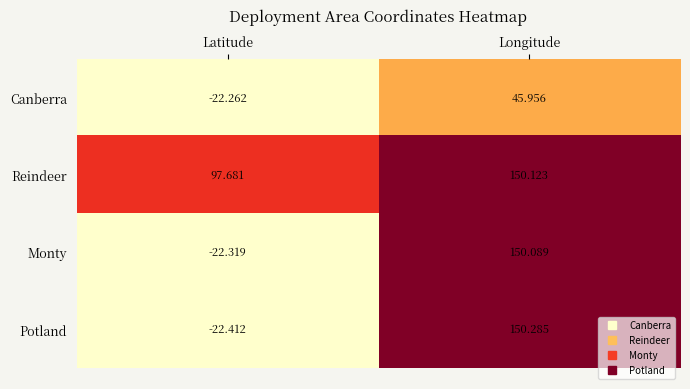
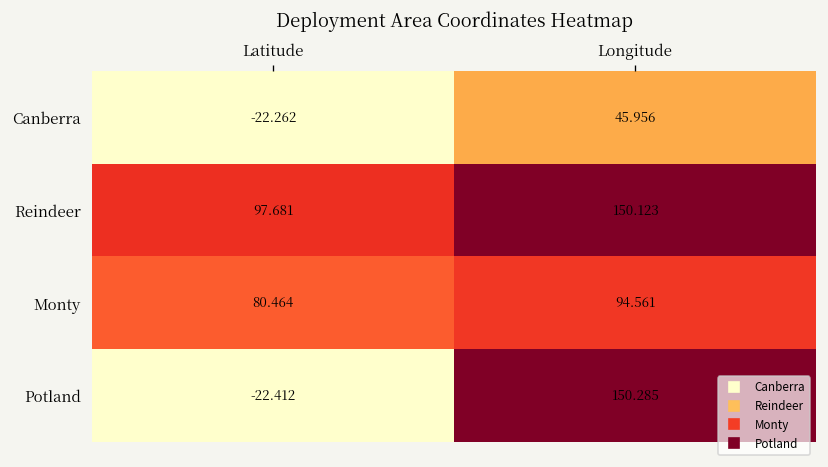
  {
    "Canberra": {
      "Latitude": -22.262,
      "Longitude": 45.956
    },
    "Reindeer": {
      "Latitude": 97.681,
      "Longitude": 150.123
    },
    "Monty": {
-     "Latitude": -22.319,
-     "Longitude": 150.089
+     "Latitude": 80.464,
+     "Longitude": 94.561
    },
    "Potland": {
      "Latitude": -22.412,
      "Longitude": 150.285
    }
  }
